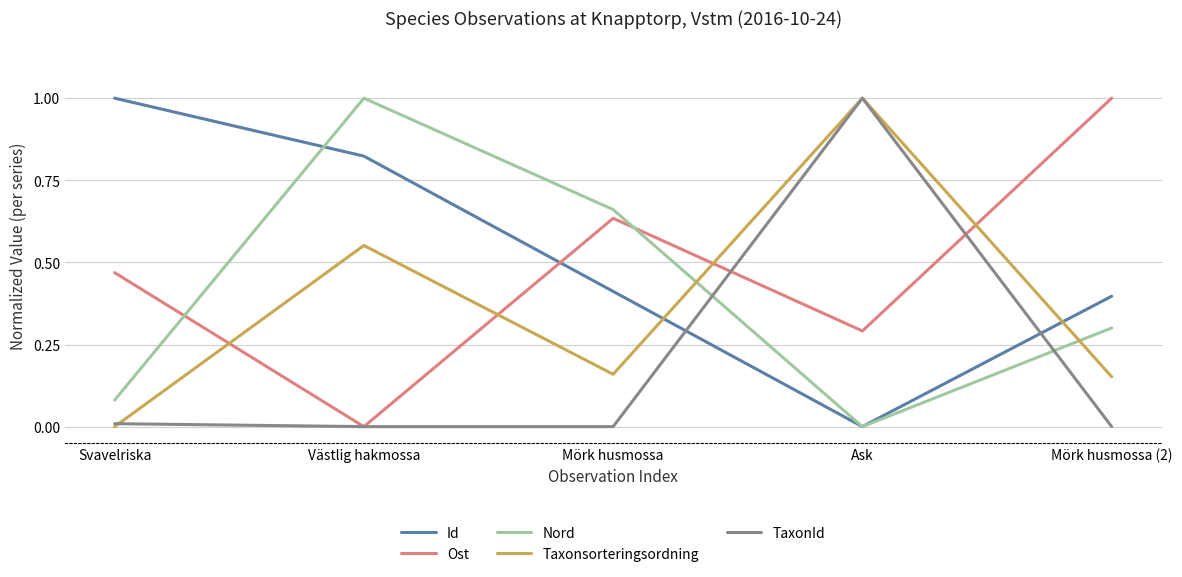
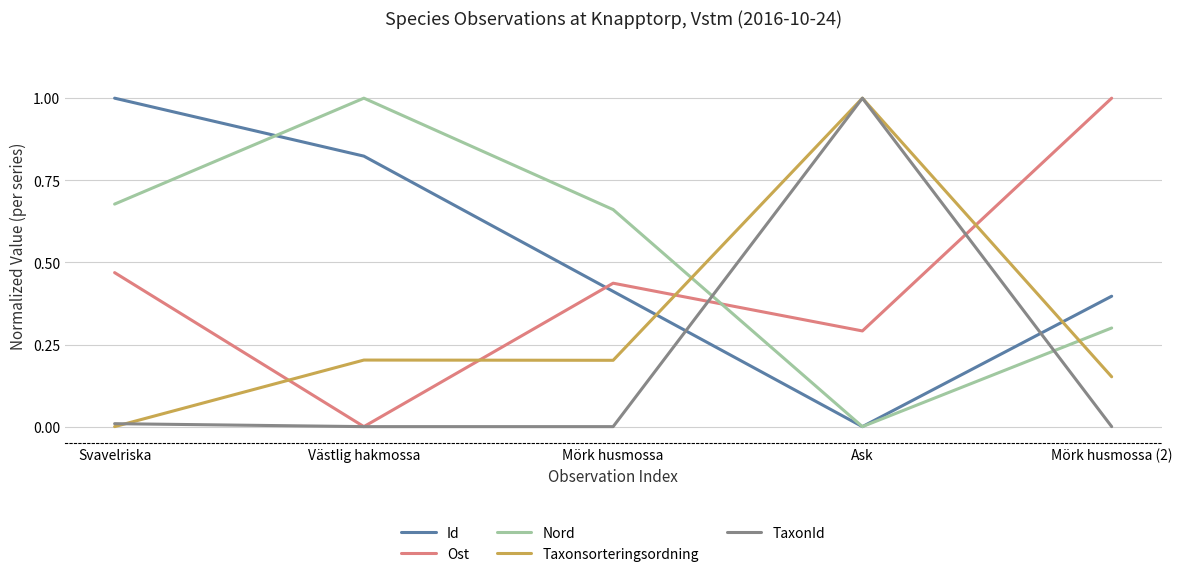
  {
    "Ost": {
      "Svavelriska": 0.47,
-     "Mörk husmossa": 0.63,
+     "Mörk husmossa": 0.44,
      "Ask": 0.29,
      "Mörk husmossa (2)": 1.00
    },
    "Nord": {
-     "Svavelriska": 0.08,
+     "Svavelriska": 0.68,
      "Västlig hakmossa": 1.00,
      "Mörk husmossa": 0.66,
      "Mörk husmossa (2)": 0.30
    },
    "Taxonsorteringsordning": {
      "Svavelriska": 0.00,
-     "Västlig hakmossa": 0.55,
-     "Mörk husmossa": 0.16,
+     "Västlig hakmossa": 0.20,
+     "Mörk husmossa": 0.20,
      "Mörk husmossa (2)": 0.15
    }
  }
